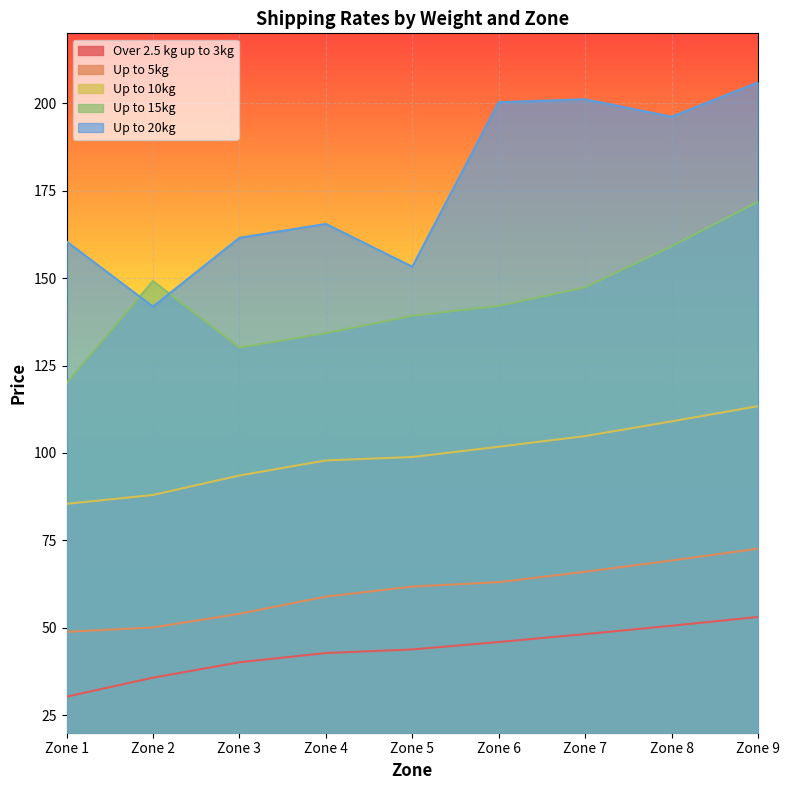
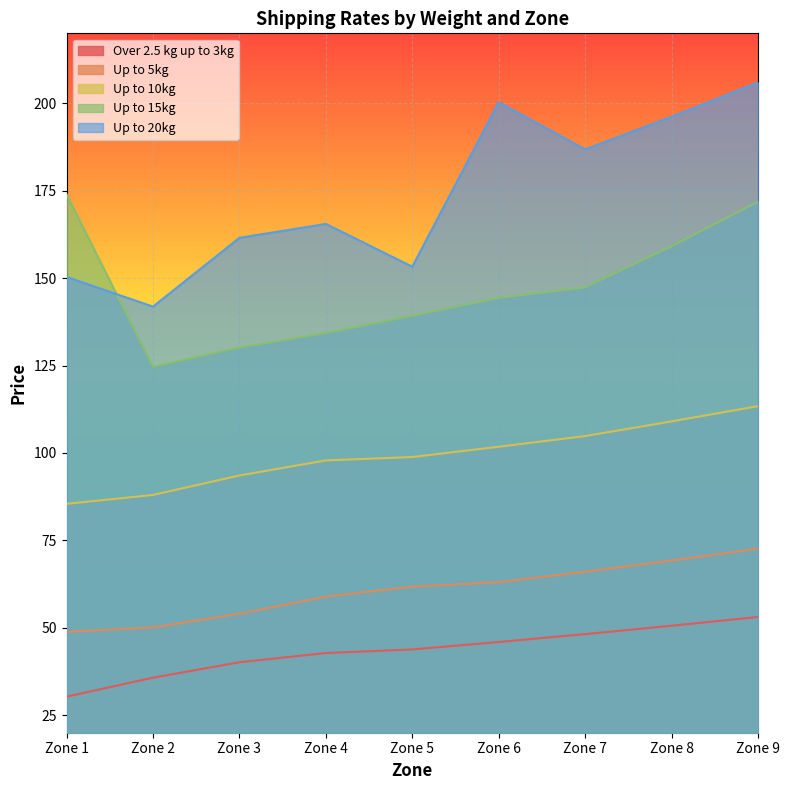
  {
    "Up to 15kg": {
-     "Zone 1": 120,
-     "Zone 2": 149,
+     "Zone 1": 174,
+     "Zone 2": 125,
      "Zone 3": 130,
      "Zone 4": 134,
      "Zone 5": 139,
-     "Zone 6": 142,
+     "Zone 6": 144,
      "Zone 7": 147,
      "Zone 8": 159,
      "Zone 9": 172
    },
    "Up to 20kg": {
-     "Zone 1": 160,
+     "Zone 1": 150,
      "Zone 2": 142,
      "Zone 3": 162,
      "Zone 4": 166,
      "Zone 5": 153,
      "Zone 6": 200,
-     "Zone 7": 201,
+     "Zone 7": 187,
      "Zone 8": 196,
      "Zone 9": 206
    }
  }
